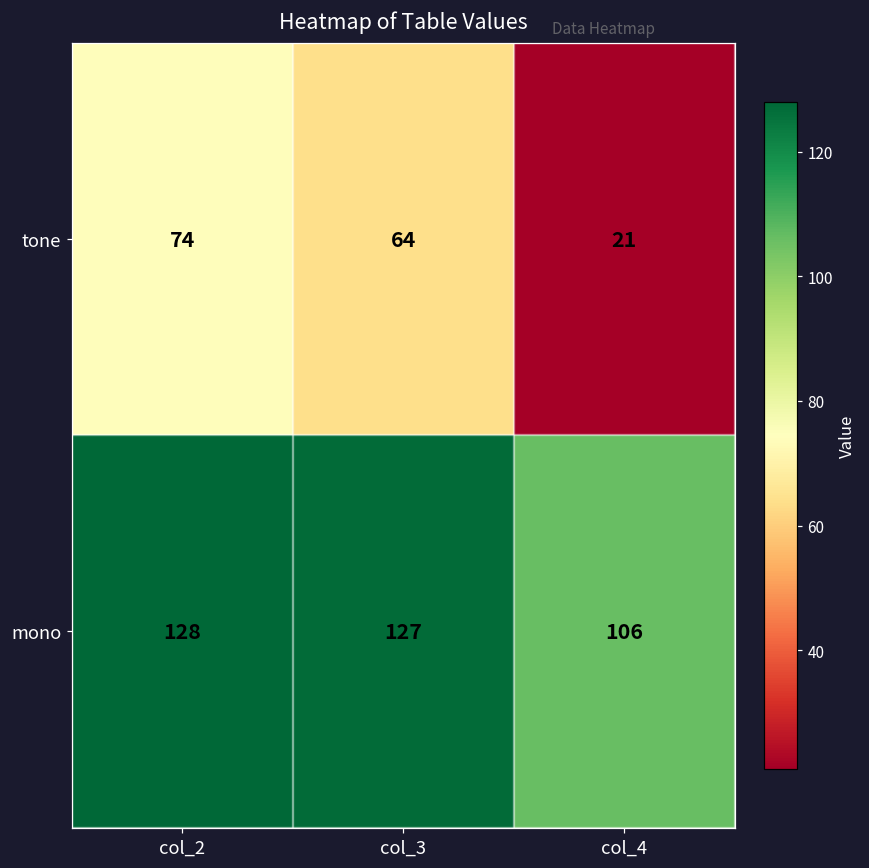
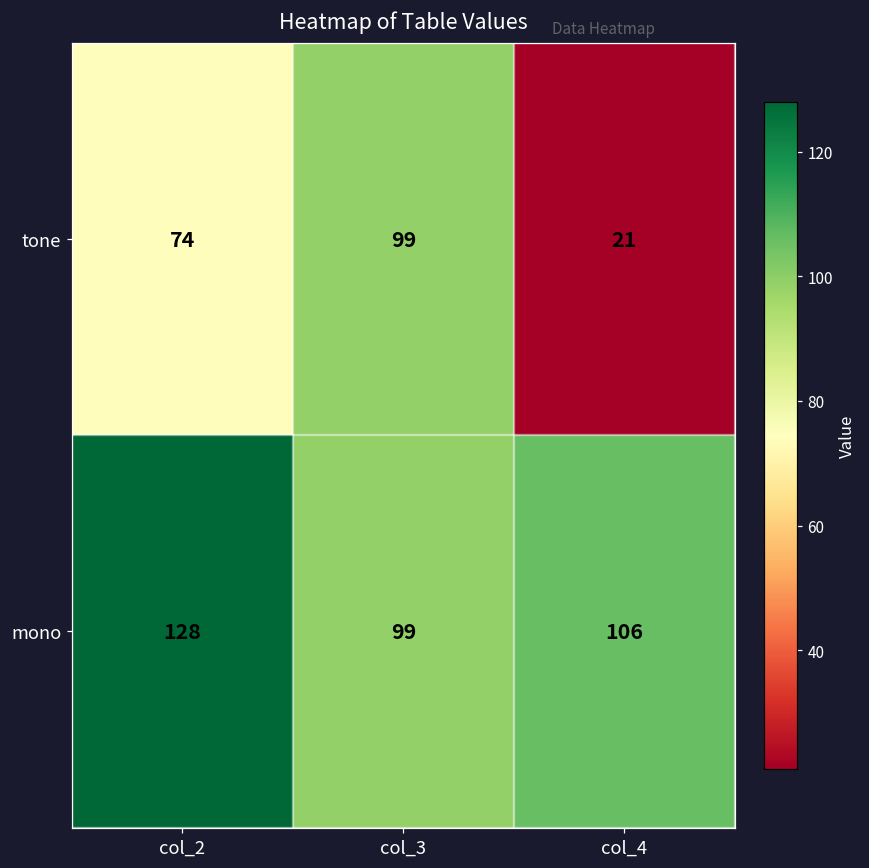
  {
    "tone": {
      "col_2": 74,
-     "col_3": 64,
+     "col_3": 99,
      "col_4": 21
    },
    "mono": {
      "col_2": 128,
-     "col_3": 127,
+     "col_3": 99,
      "col_4": 106
    }
  }
